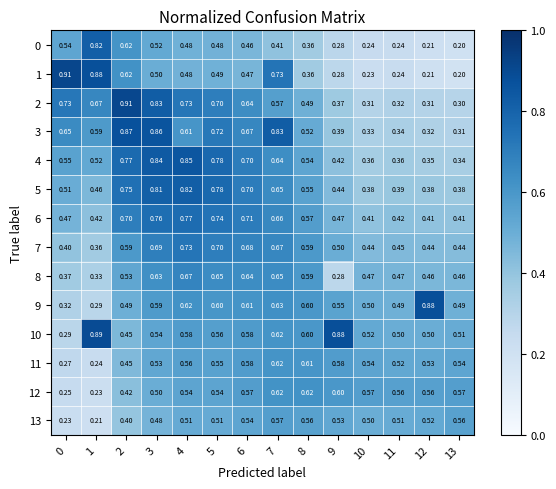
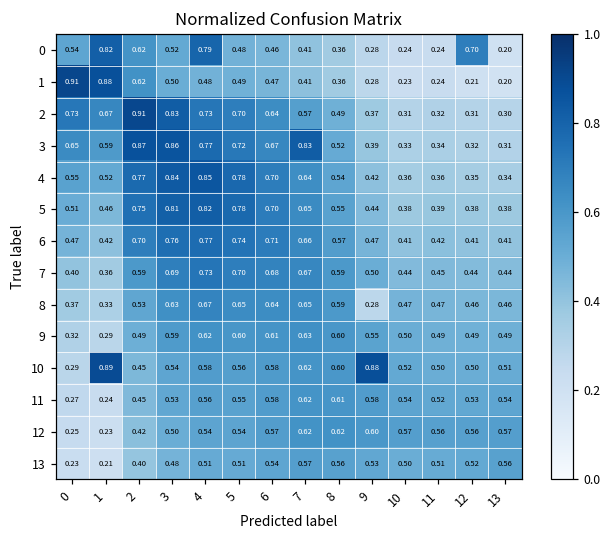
  {
    "0": {
      "0": 0.54,
      "1": 0.82,
      "2": 0.62,
      "3": 0.52,
-     "4": 0.48,
+     "4": 0.79,
      "5": 0.48,
      "6": 0.46,
      "7": 0.41,
      "8": 0.36,
      "9": 0.28,
      "10": 0.24,
      "11": 0.24,
-     "12": 0.21,
+     "12": 0.70,
      "13": 0.20
    },
    "1": {
      "0": 0.91,
      "1": 0.88,
      "2": 0.62,
      "3": 0.50,
      "4": 0.48,
      "5": 0.49,
      "6": 0.47,
-     "7": 0.73,
+     "7": 0.41,
      "8": 0.36,
      "9": 0.28,
      "10": 0.23,
      "11": 0.24,
      "12": 0.21,
      "13": 0.20
    },
    "2": {
      "0": 0.73,
      "1": 0.67,
      "2": 0.91,
      "3": 0.83,
      "4": 0.73,
      "5": 0.70,
      "6": 0.64,
      "7": 0.57,
      "8": 0.49,
      "9": 0.37,
      "10": 0.31,
      "11": 0.32,
      "12": 0.31,
      "13": 0.30
    },
    "3": {
      "0": 0.65,
      "1": 0.59,
      "2": 0.87,
      "3": 0.86,
-     "4": 0.61,
+     "4": 0.77,
      "5": 0.72,
      "6": 0.67,
      "7": 0.83,
      "8": 0.52,
      "9": 0.39,
      "10": 0.33,
      "11": 0.34,
      "12": 0.32,
      "13": 0.31
    },
    "4": {
      "0": 0.55,
      "1": 0.52,
      "2": 0.77,
      "3": 0.84,
      "4": 0.85,
      "5": 0.78,
      "6": 0.70,
      "7": 0.64,
      "8": 0.54,
      "9": 0.42,
      "10": 0.36,
      "11": 0.36,
      "12": 0.35,
      "13": 0.34
    },
    "5": {
      "0": 0.51,
      "1": 0.46,
      "2": 0.75,
      "3": 0.81,
      "4": 0.82,
      "5": 0.78,
      "6": 0.70,
      "7": 0.65,
      "8": 0.55,
      "9": 0.44,
      "10": 0.38,
      "11": 0.39,
      "12": 0.38,
      "13": 0.38
    },
    "6": {
      "0": 0.47,
      "1": 0.42,
      "2": 0.70,
      "3": 0.76,
      "4": 0.77,
      "5": 0.74,
      "6": 0.71,
      "7": 0.66,
      "8": 0.57,
      "9": 0.47,
      "10": 0.41,
      "11": 0.42,
      "12": 0.41,
      "13": 0.41
    },
    "7": {
      "0": 0.40,
      "1": 0.36,
      "2": 0.59,
      "3": 0.69,
      "4": 0.73,
      "5": 0.70,
      "6": 0.68,
      "7": 0.67,
      "8": 0.59,
      "9": 0.50,
      "10": 0.44,
      "11": 0.45,
      "12": 0.44,
      "13": 0.44
    },
    "8": {
      "0": 0.37,
      "1": 0.33,
      "2": 0.53,
      "3": 0.63,
      "4": 0.67,
      "5": 0.65,
      "6": 0.64,
      "7": 0.65,
      "8": 0.59,
      "9": 0.28,
      "10": 0.47,
      "11": 0.47,
      "12": 0.46,
      "13": 0.46
    },
    "9": {
      "0": 0.32,
      "1": 0.29,
      "2": 0.49,
      "3": 0.59,
      "4": 0.62,
      "5": 0.60,
      "6": 0.61,
      "7": 0.63,
      "8": 0.60,
      "9": 0.55,
      "10": 0.50,
      "11": 0.49,
-     "12": 0.88,
+     "12": 0.49,
      "13": 0.49
    },
    "10": {
      "0": 0.29,
      "1": 0.89,
      "2": 0.45,
      "3": 0.54,
      "4": 0.58,
      "5": 0.56,
      "6": 0.58,
      "7": 0.62,
      "8": 0.60,
      "9": 0.88,
      "10": 0.52,
      "11": 0.50,
      "12": 0.50,
      "13": 0.51
    },
    "11": {
      "0": 0.27,
      "1": 0.24,
      "2": 0.45,
      "3": 0.53,
      "4": 0.56,
      "5": 0.55,
      "6": 0.58,
      "7": 0.62,
      "8": 0.61,
      "9": 0.58,
      "10": 0.54,
      "11": 0.52,
      "12": 0.53,
      "13": 0.54
    },
    "12": {
      "0": 0.25,
      "1": 0.23,
      "2": 0.42,
      "3": 0.50,
      "4": 0.54,
      "5": 0.54,
      "6": 0.57,
      "7": 0.62,
      "8": 0.62,
      "9": 0.60,
      "10": 0.57,
      "11": 0.56,
      "12": 0.56,
      "13": 0.57
    },
    "13": {
      "0": 0.23,
      "1": 0.21,
      "2": 0.40,
      "3": 0.48,
      "4": 0.51,
      "5": 0.51,
      "6": 0.54,
      "7": 0.57,
      "8": 0.56,
      "9": 0.53,
      "10": 0.50,
      "11": 0.51,
      "12": 0.52,
      "13": 0.56
    }
  }
